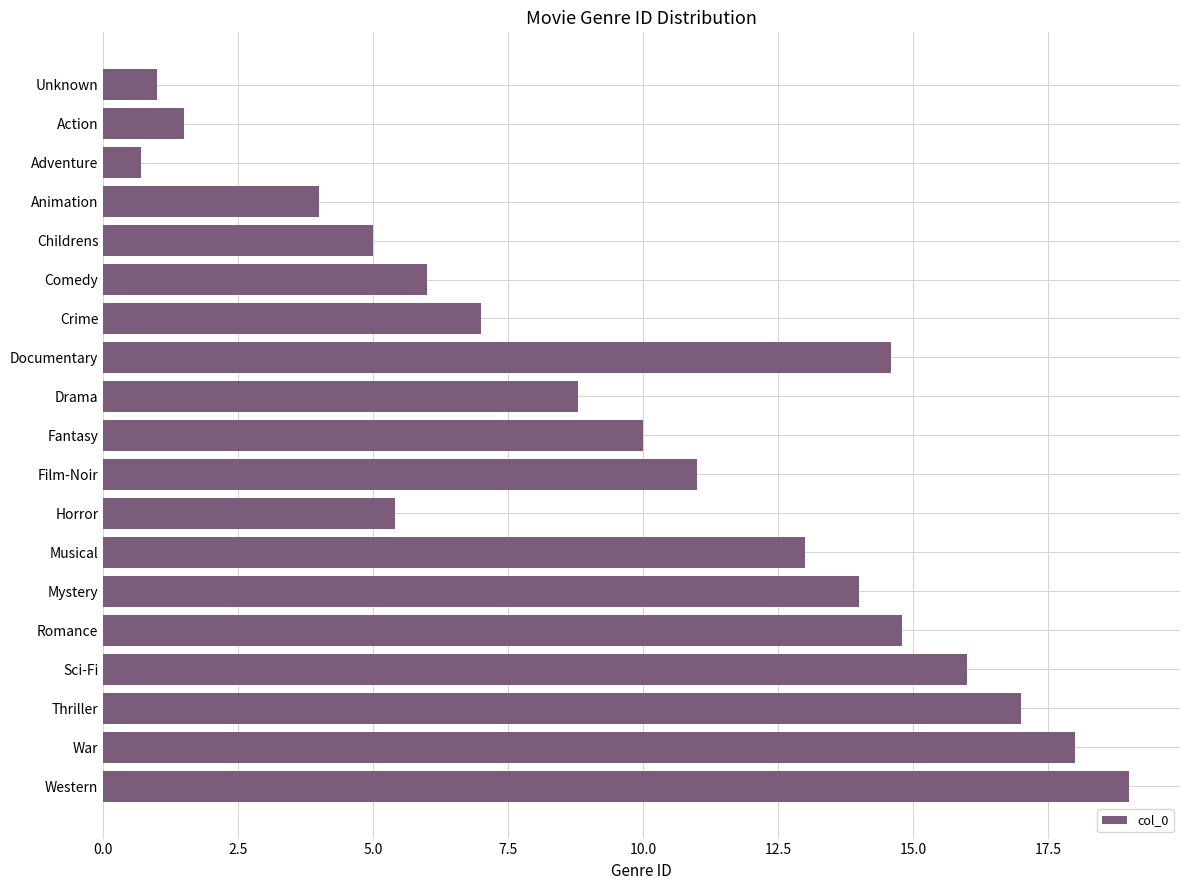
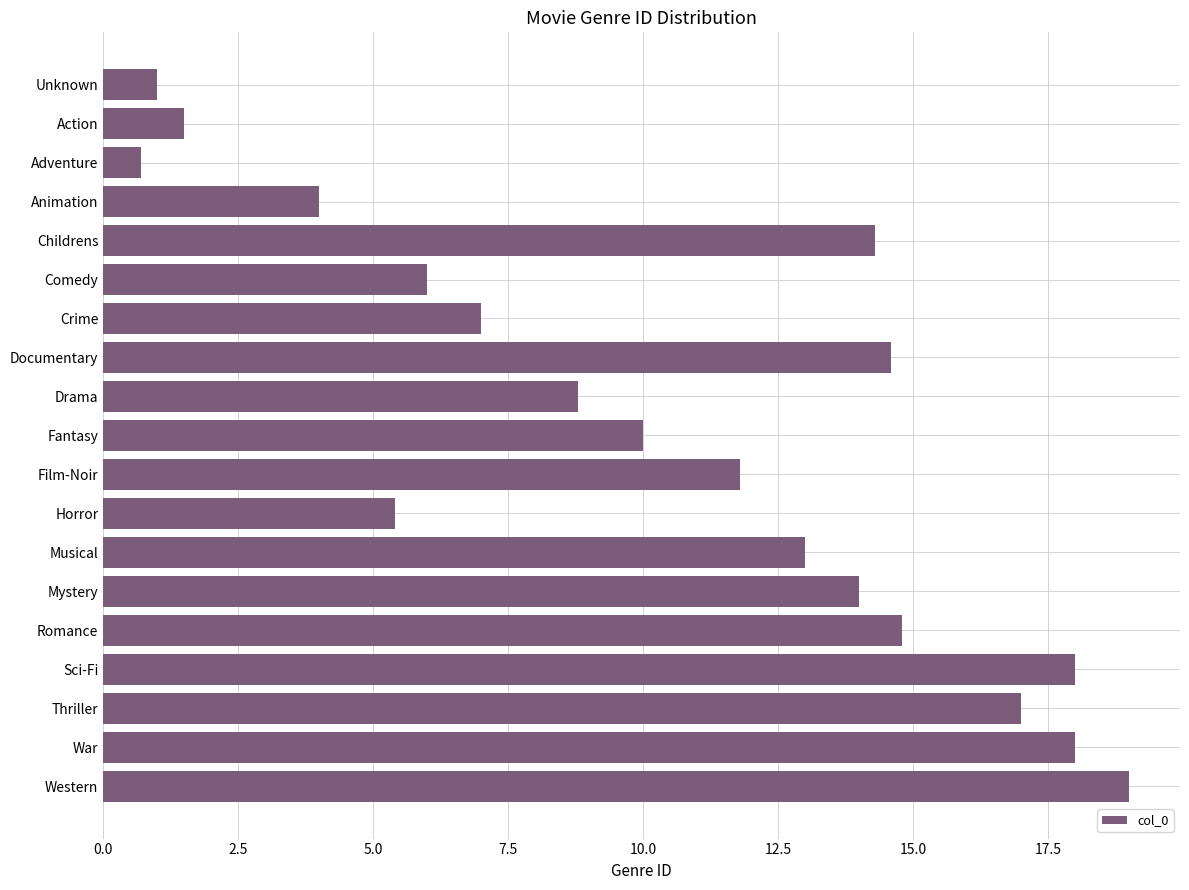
  {
    "Unknown": 1.0,
    "Action": 1.5,
    "Adventure": 0.7,
    "Animation": 4.0,
-   "Childrens": 5.0,
+   "Childrens": 14.3,
    "Comedy": 6.0,
    "Crime": 7.0,
    "Documentary": 14.6,
    "Drama": 8.8,
    "Fantasy": 10.0,
-   "Film-Noir": 11.0,
+   "Film-Noir": 11.8,
    "Horror": 5.4,
    "Musical": 13.0,
    "Mystery": 14.0,
    "Romance": 14.8,
-   "Sci-Fi": 16,
+   "Sci-Fi": 18,
    "Thriller": 17.0,
    "War": 18.0,
    "Western": 19.0
  }
